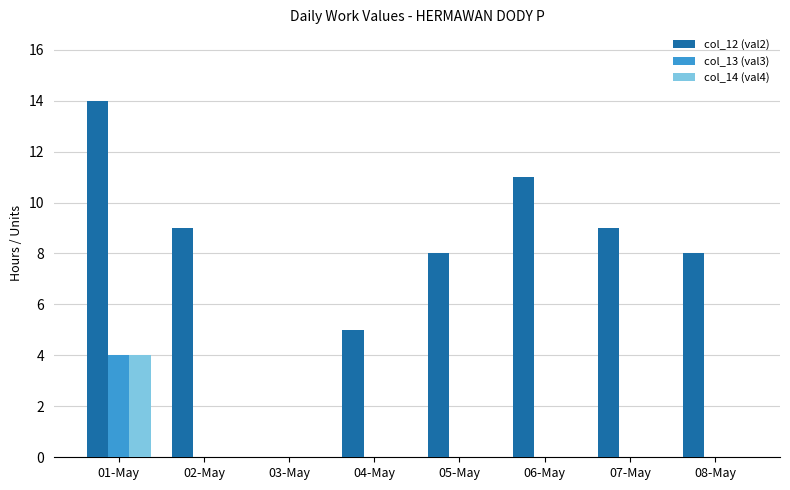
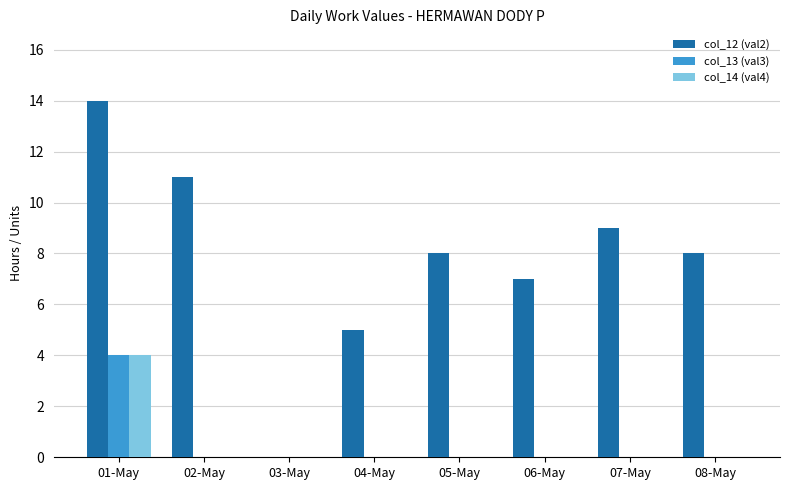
  {
    "col_12 (val2)": {
      "01-May": 14,
-     "02-May": 9,
+     "02-May": 11,
      "03-May": 0,
      "04-May": 5,
      "05-May": 8,
-     "06-May": 11,
+     "06-May": 7,
      "07-May": 9,
      "08-May": 8
    },
    "col_13 (val3)": {
      "01-May": 4,
      "02-May": 0,
      "03-May": 0,
      "04-May": 0,
      "05-May": 0,
      "06-May": 0,
      "07-May": 0,
      "08-May": 0
    },
    "col_14 (val4)": {
      "01-May": 4,
      "02-May": 0,
      "03-May": 0,
      "04-May": 0,
      "05-May": 0,
      "06-May": 0,
      "07-May": 0,
      "08-May": 0
    }
  }
